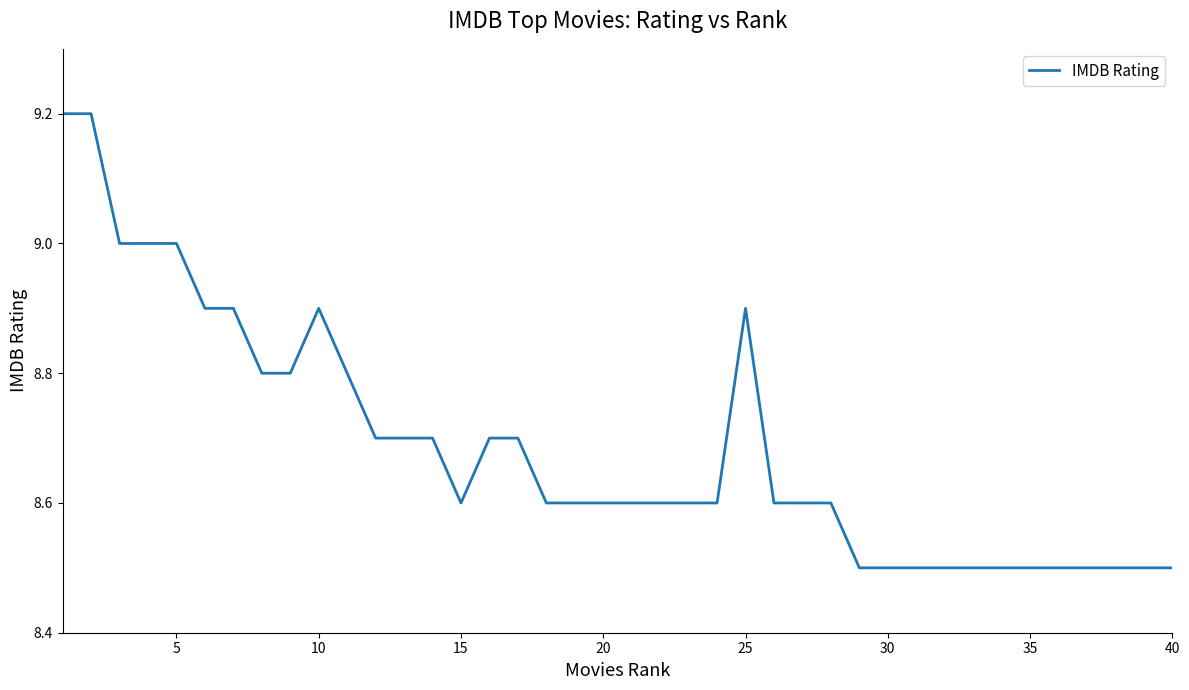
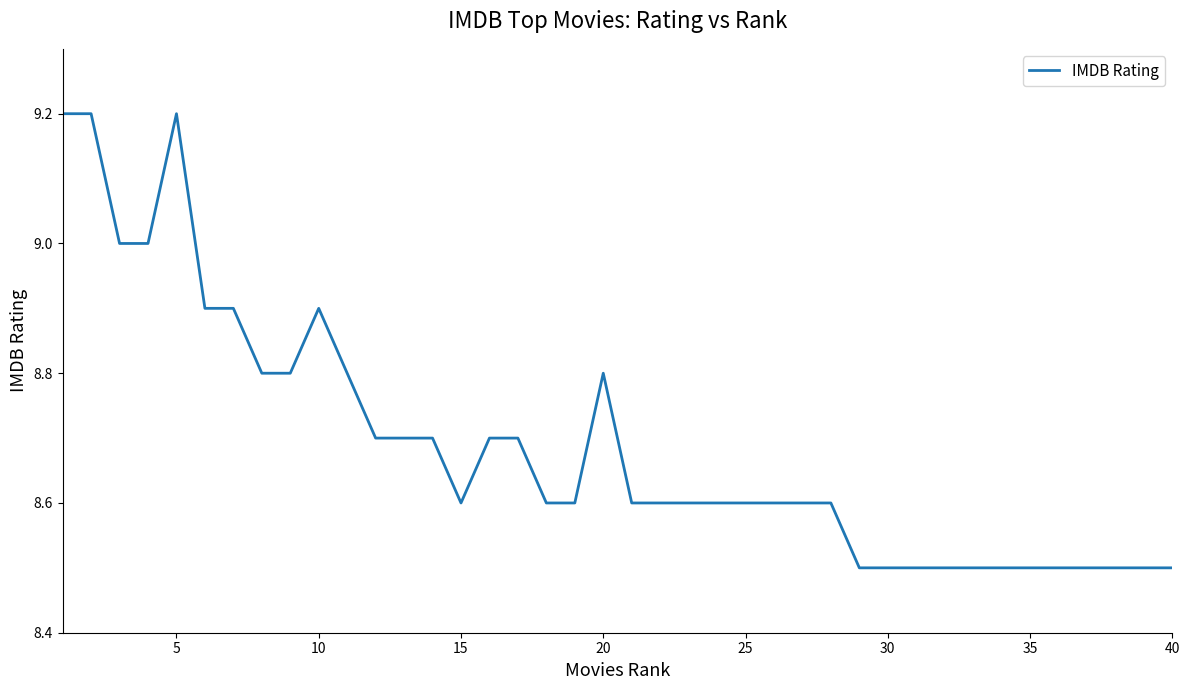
  {
-   "5": 9.0,
+   "5": 9.2,
    "10": 8.9,
    "15": 8.6,
-   "20": 8.6,
-   "25": 8.9,
+   "20": 8.8,
+   "25": 8.6,
    "30": 8.5,
    "35": 8.5,
    "40": 8.5
  }
